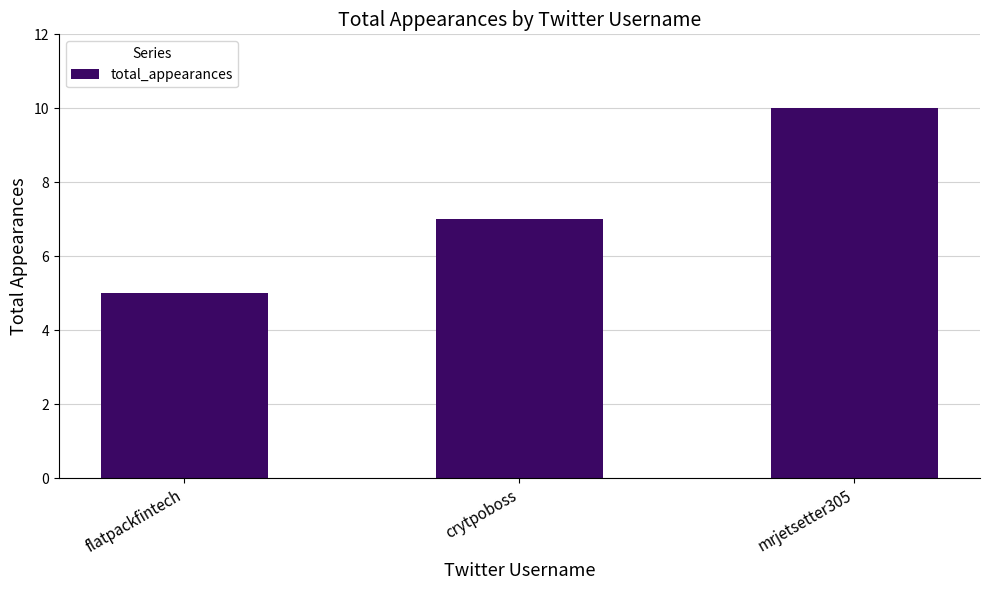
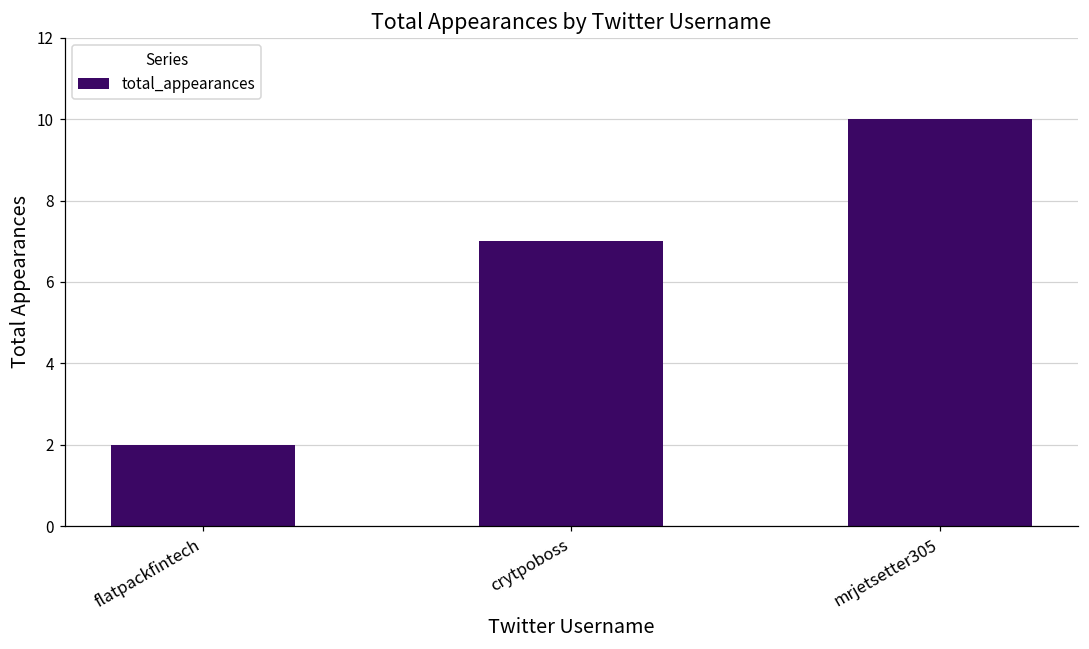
  {
-   "flatpackfintech": 5,
+   "flatpackfintech": 2,
    "crytpoboss": 7,
    "mrjetsetter305": 10
  }
